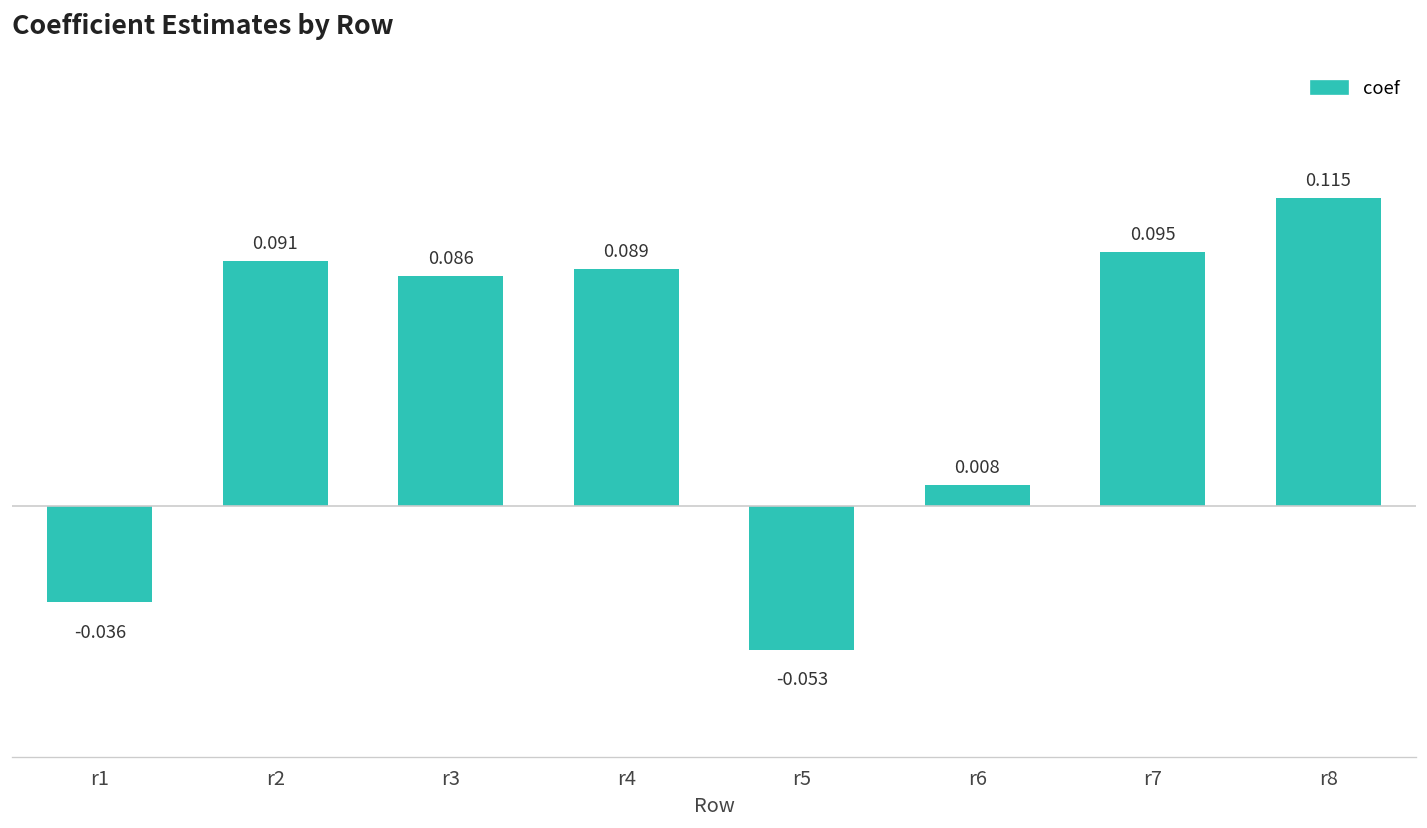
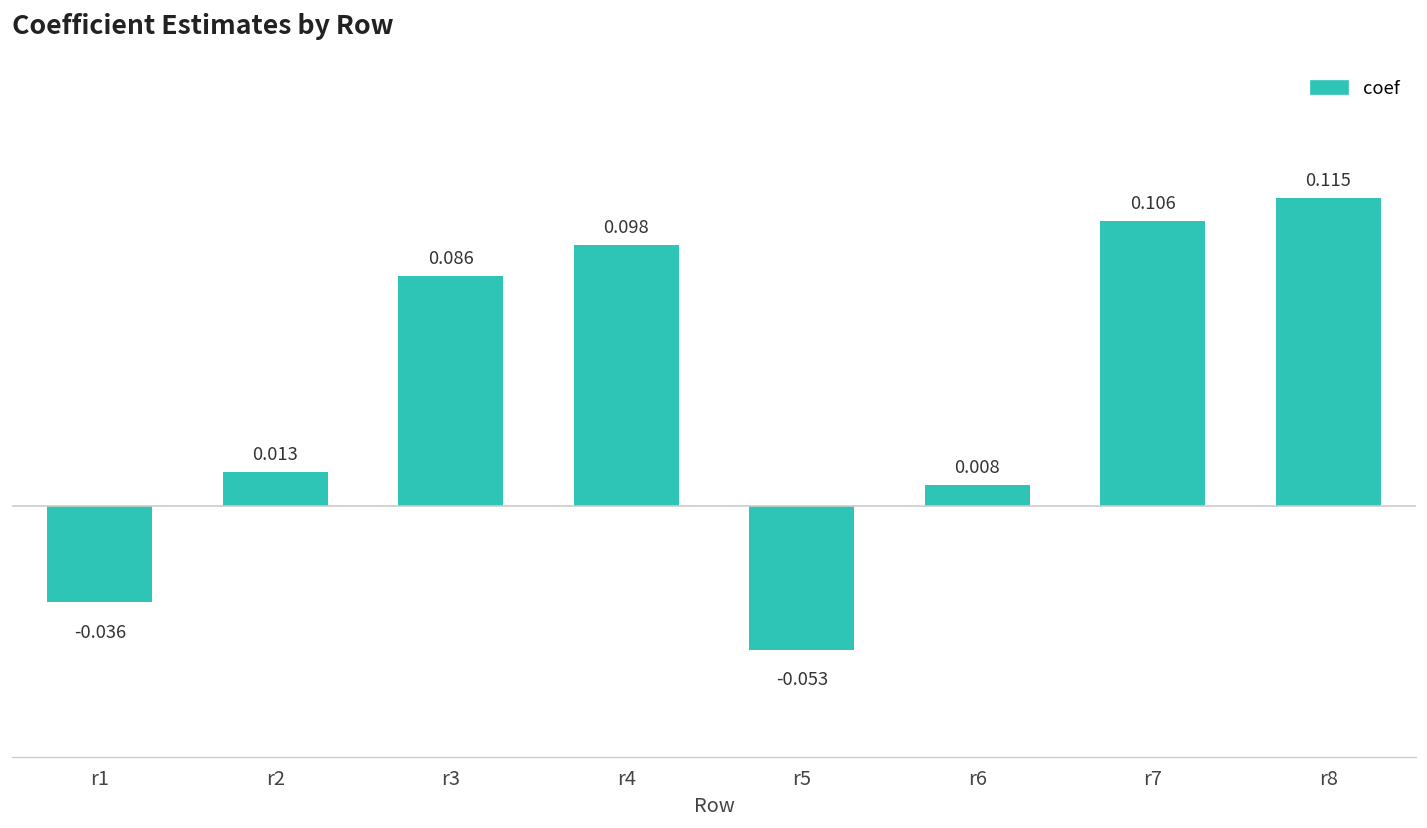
  {
    "r1": -0.036,
-   "r2": 0.091,
+   "r2": 0.013,
    "r3": 0.086,
-   "r4": 0.089,
+   "r4": 0.098,
    "r5": -0.053,
    "r6": 0.008,
-   "r7": 0.095,
+   "r7": 0.106,
    "r8": 0.115
  }
